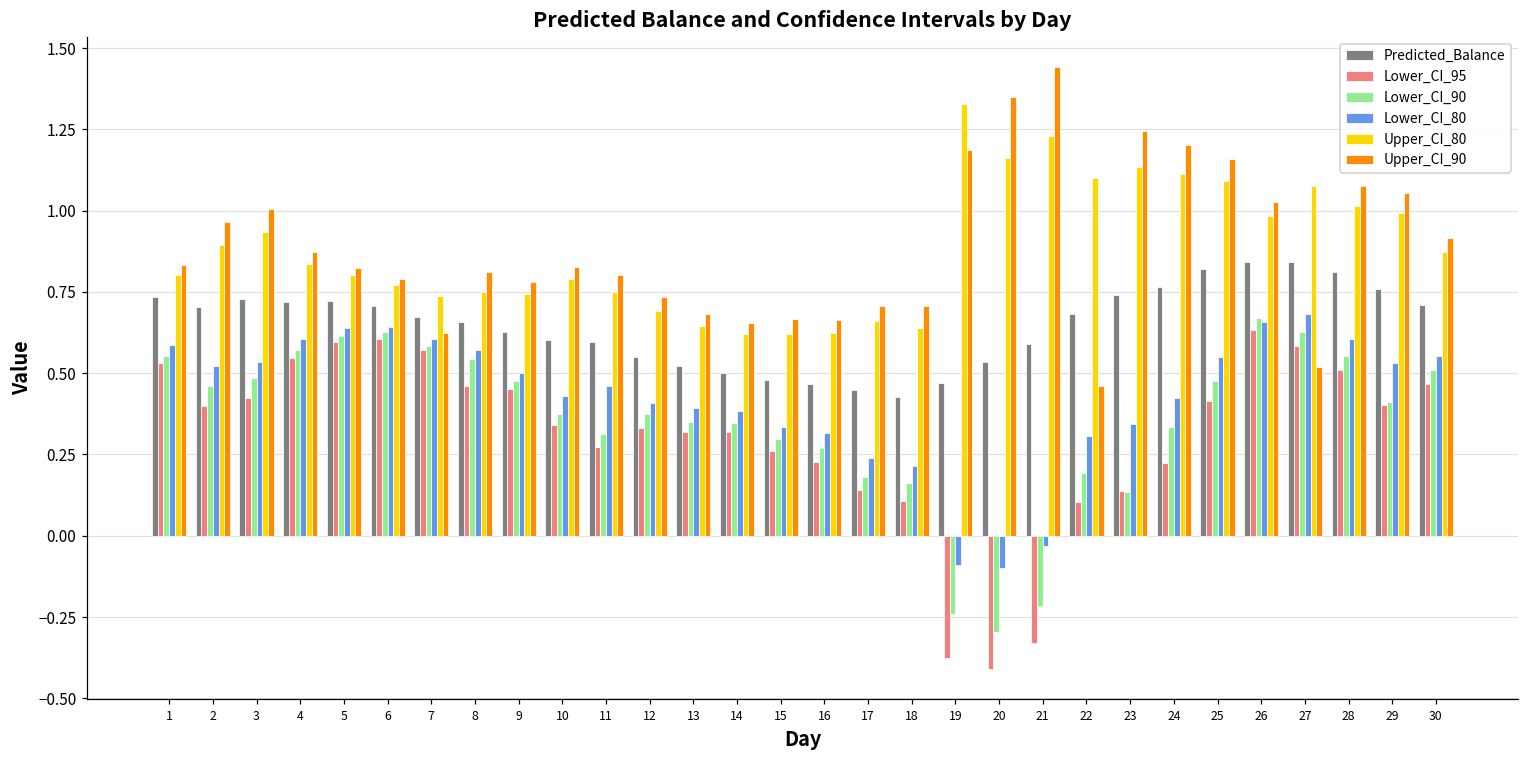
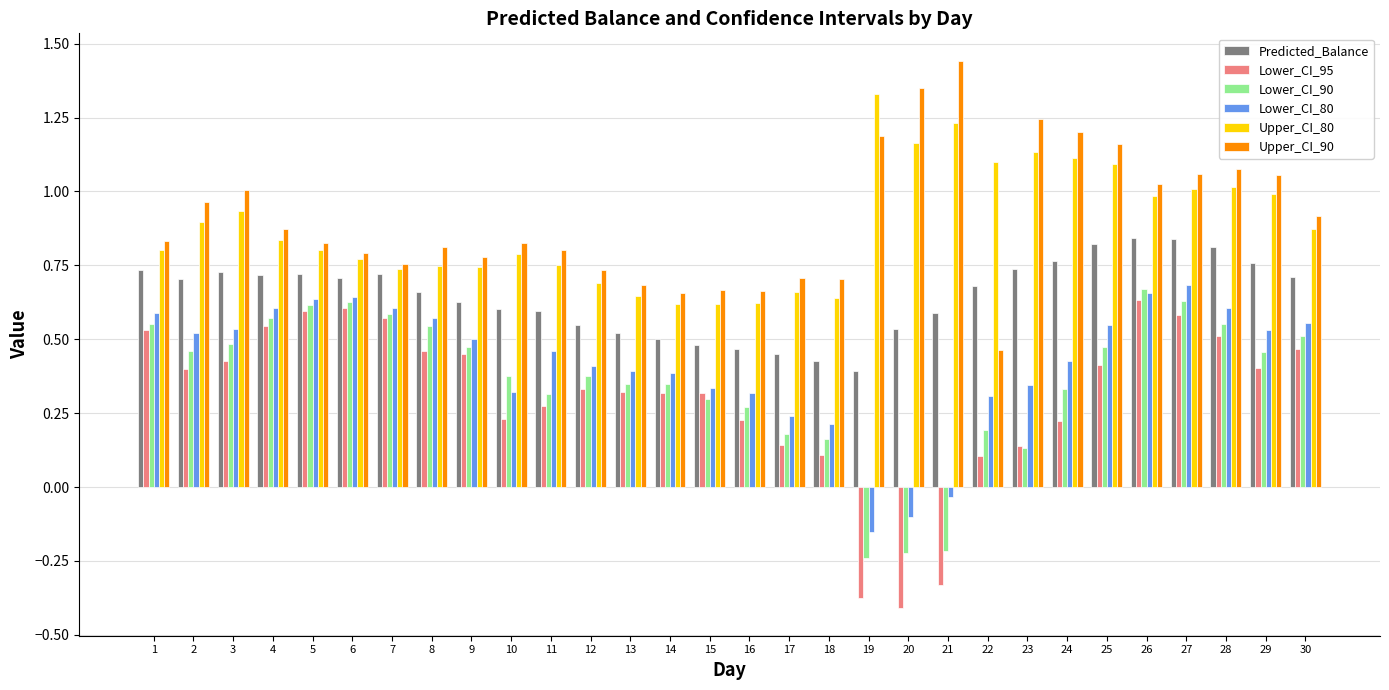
  {
    "Predicted_Balance": {
      "1": 0.74,
      "2": 0.71,
      "3": 0.73,
      "4": 0.72,
      "5": 0.72,
      "6": 0.71,
-     "7": 0.67,
+     "7": 0.72,
      "8": 0.66,
      "9": 0.63,
      "10": 0.60,
      "11": 0.60,
      "12": 0.55,
      "13": 0.52,
      "14": 0.50,
      "15": 0.48,
      "16": 0.47,
      "17": 0.45,
      "18": 0.43,
-     "19": 0.47,
+     "19": 0.39,
      "20": 0.53,
      "21": 0.59,
      "22": 0.68,
      "23": 0.74,
      "24": 0.77,
      "25": 0.82,
      "26": 0.84,
      "27": 0.84,
      "28": 0.81,
      "29": 0.76,
      "30": 0.71
    },
    "Lower_CI_95": {
      "1": 0.53,
      "2": 0.40,
      "3": 0.43,
      "4": 0.55,
      "5": 0.60,
      "6": 0.61,
      "7": 0.57,
      "8": 0.46,
      "9": 0.45,
-     "10": 0.34,
+     "10": 0.23,
      "11": 0.27,
      "12": 0.33,
      "13": 0.32,
      "14": 0.32,
-     "15": 0.26,
+     "15": 0.32,
      "16": 0.23,
      "17": 0.14,
      "18": 0.11,
      "19": -0.38,
      "20": -0.41,
      "21": -0.33,
      "22": 0.11,
      "23": 0.14,
      "24": 0.23,
      "25": 0.41,
      "26": 0.63,
      "27": 0.58,
      "28": 0.51,
      "29": 0.40,
      "30": 0.47
    },
    "Lower_CI_90": {
      "1": 0.55,
      "2": 0.46,
      "3": 0.48,
      "4": 0.57,
      "5": 0.62,
      "6": 0.63,
      "7": 0.59,
      "8": 0.54,
      "9": 0.47,
      "10": 0.38,
      "11": 0.31,
      "12": 0.37,
      "13": 0.35,
      "14": 0.35,
      "15": 0.30,
      "16": 0.27,
      "17": 0.18,
      "18": 0.16,
      "19": -0.24,
-     "20": -0.29,
+     "20": -0.22,
      "21": -0.22,
      "22": 0.19,
      "23": 0.13,
      "24": 0.33,
      "25": 0.47,
      "26": 0.67,
      "27": 0.63,
      "28": 0.55,
-     "29": 0.41,
+     "29": 0.46,
      "30": 0.51
    },
    "Lower_CI_80": {
      "1": 0.59,
      "2": 0.52,
      "3": 0.53,
      "4": 0.60,
      "5": 0.64,
      "6": 0.64,
      "7": 0.61,
      "8": 0.57,
      "9": 0.50,
-     "10": 0.43,
+     "10": 0.32,
      "11": 0.46,
      "12": 0.41,
      "13": 0.39,
      "14": 0.38,
      "15": 0.34,
      "16": 0.32,
      "17": 0.24,
      "18": 0.21,
-     "19": -0.09,
+     "19": -0.15,
      "20": -0.10,
      "21": -0.03,
      "22": 0.31,
      "23": 0.34,
      "24": 0.43,
      "25": 0.55,
      "26": 0.66,
      "27": 0.68,
      "28": 0.60,
      "29": 0.53,
      "30": 0.55
    },
    "Upper_CI_80": {
      "1": 0.80,
      "2": 0.90,
      "3": 0.93,
      "4": 0.84,
      "5": 0.80,
      "6": 0.77,
      "7": 0.74,
      "8": 0.75,
      "9": 0.74,
      "10": 0.79,
      "11": 0.75,
      "12": 0.69,
      "13": 0.65,
      "14": 0.62,
      "15": 0.62,
      "16": 0.62,
      "17": 0.66,
      "18": 0.64,
      "19": 1.33,
      "20": 1.16,
      "21": 1.23,
      "22": 1.10,
      "23": 1.13,
      "24": 1.11,
      "25": 1.09,
      "26": 0.98,
-     "27": 1.08,
+     "27": 1.01,
      "28": 1.01,
      "29": 0.99,
      "30": 0.87
    },
    "Upper_CI_90": {
      "1": 0.83,
      "2": 0.97,
      "3": 1.00,
      "4": 0.87,
      "5": 0.82,
      "6": 0.79,
-     "7": 0.62,
+     "7": 0.76,
      "8": 0.81,
      "9": 0.78,
      "10": 0.83,
      "11": 0.80,
      "12": 0.73,
      "13": 0.68,
      "14": 0.66,
      "15": 0.67,
      "16": 0.66,
      "17": 0.71,
      "18": 0.71,
      "19": 1.19,
      "20": 1.35,
      "21": 1.44,
      "22": 0.46,
      "23": 1.24,
      "24": 1.20,
      "25": 1.16,
      "26": 1.03,
-     "27": 0.52,
+     "27": 1.06,
      "28": 1.08,
      "29": 1.05,
      "30": 0.92
    }
  }
